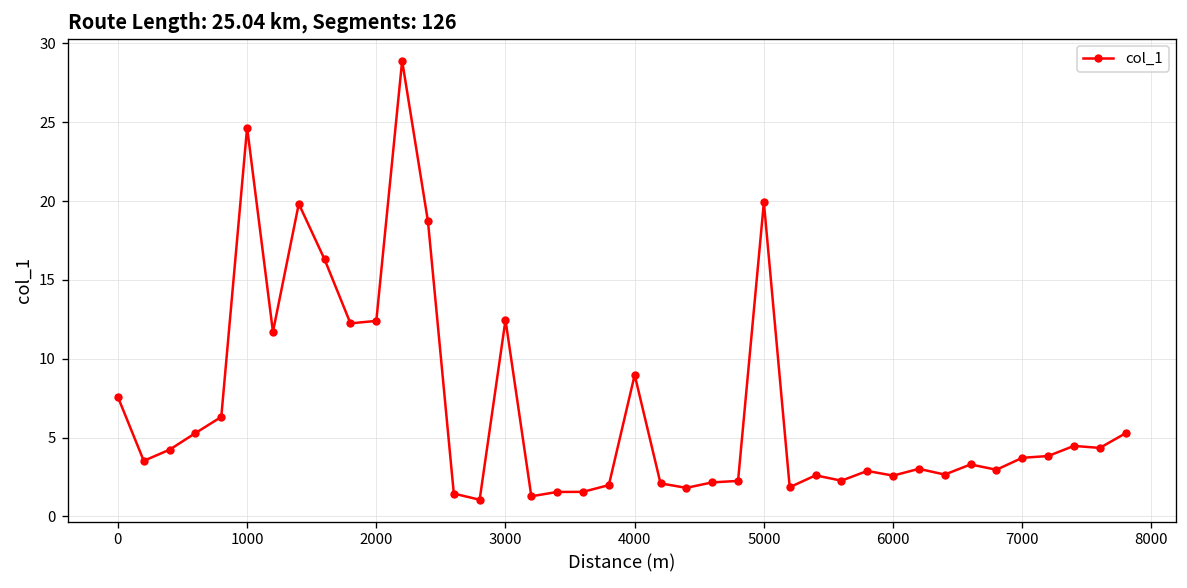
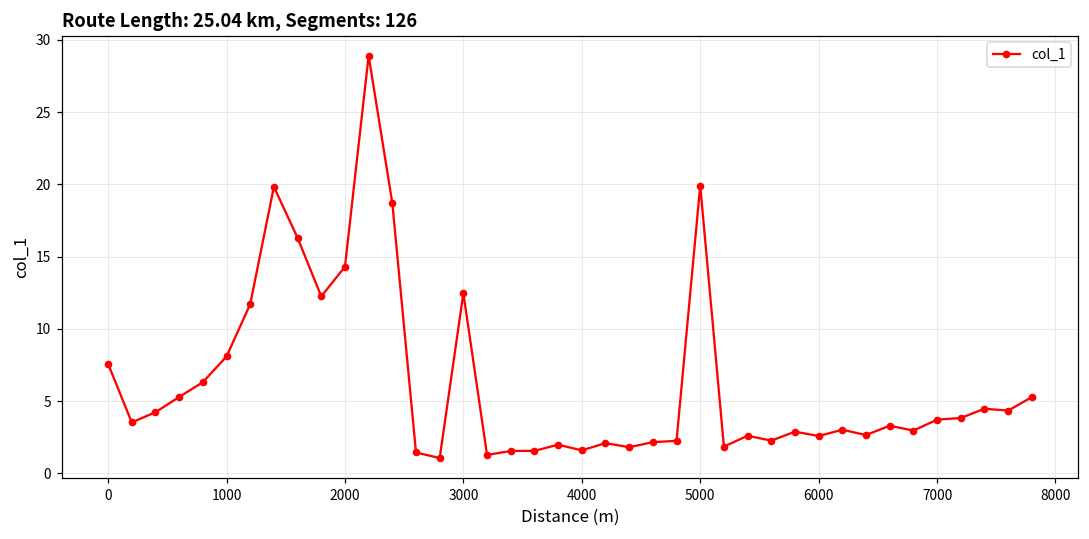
  {
    "0": 7.6,
-   "1000": 24.7,
-   "2000": 12.4,
+   "1000": 8.1,
+   "2000": 14.3,
    "3000": 12.5,
-   "4000": 9.0,
+   "4000": 1.6,
    "5000": 19.9,
    "6000": 2.6,
    "7000": 3.7
  }
